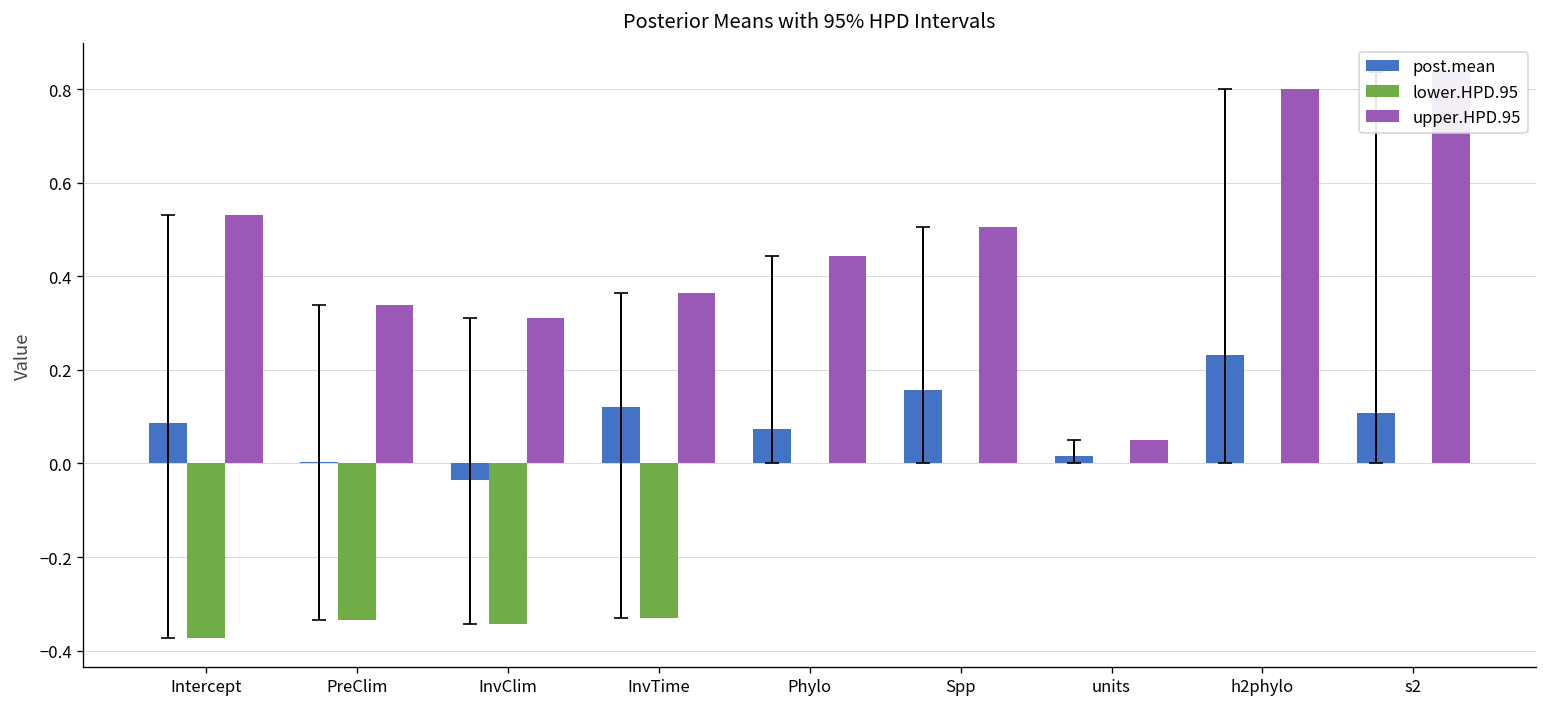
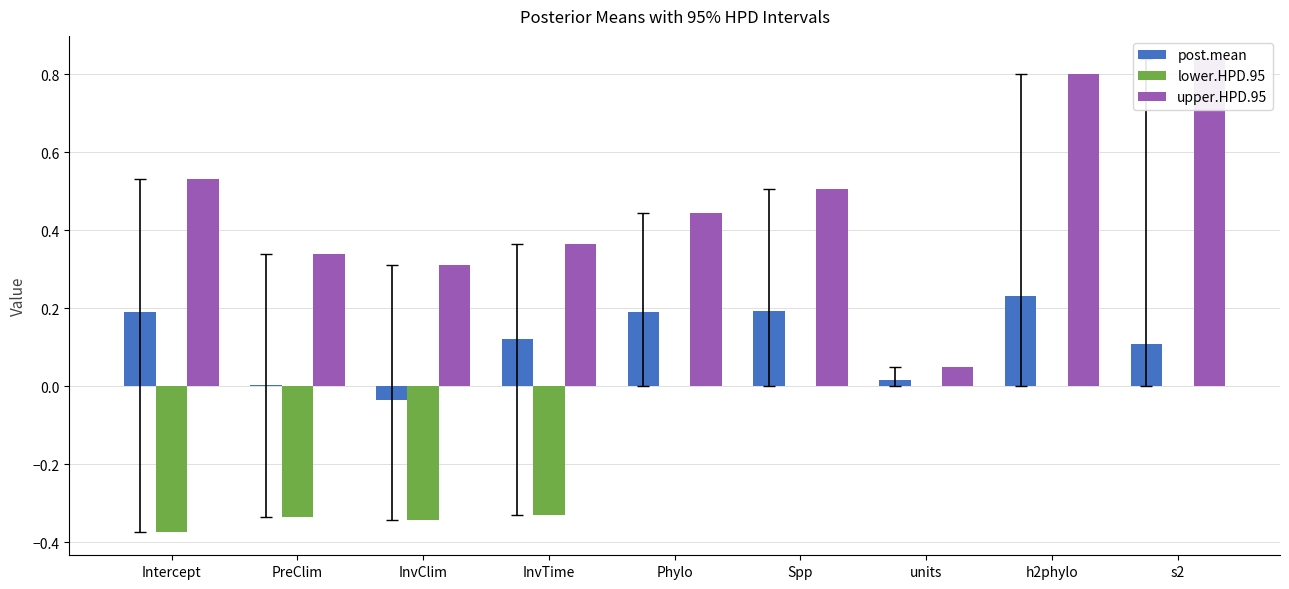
  {
    "post.mean": {
-     "Intercept": 0.09,
+     "Intercept": 0.19,
      "InvClim": -0.04,
      "InvTime": 0.12,
-     "Phylo": 0.07,
-     "Spp": 0.16,
+     "Phylo": 0.19,
+     "Spp": 0.19,
      "units": 0.02,
      "h2phylo": 0.23,
      "s2": 0.11
    },
    "lower.HPD.95": {
      "Intercept": -0.37,
      "PreClim": -0.33,
      "InvClim": -0.34,
      "InvTime": -0.33
    },
    "upper.HPD.95": {
      "Intercept": 0.53,
      "PreClim": 0.34,
      "InvClim": 0.31,
      "InvTime": 0.36,
      "Phylo": 0.44,
      "Spp": 0.51,
      "units": 0.05,
      "h2phylo": 0.80
    }
  }
